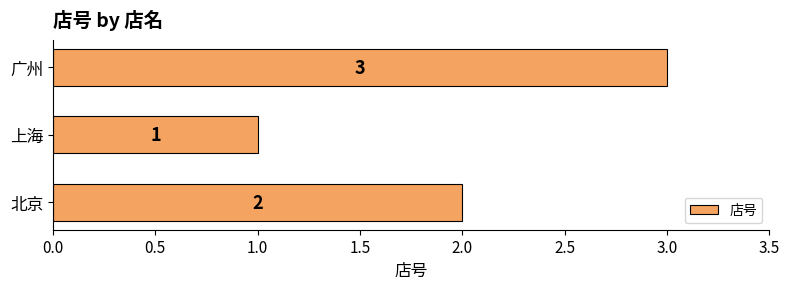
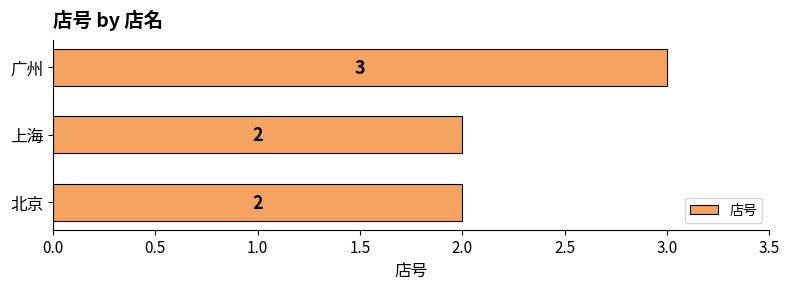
  {
    "广州": 3,
-   "上海": 1,
+   "上海": 2,
    "北京": 2
  }
